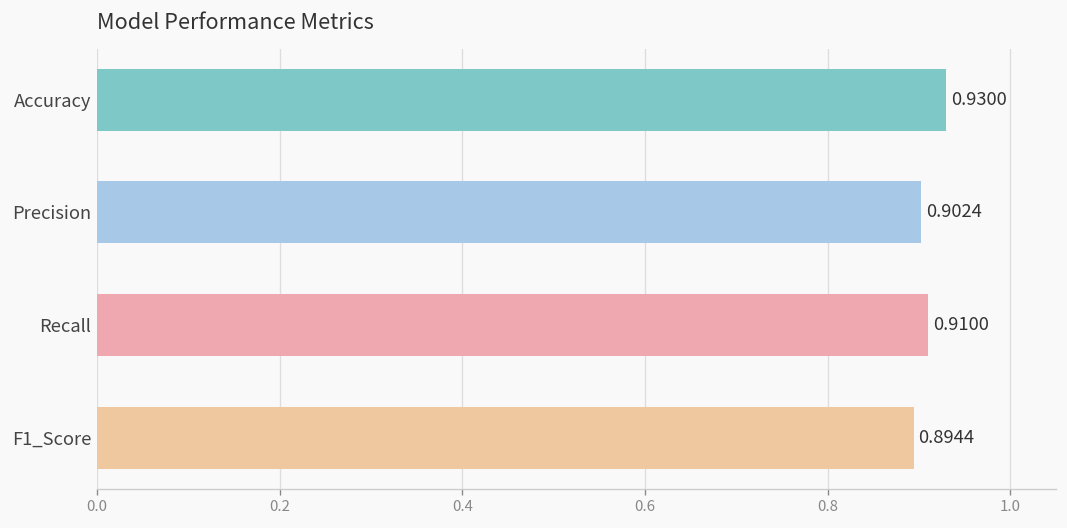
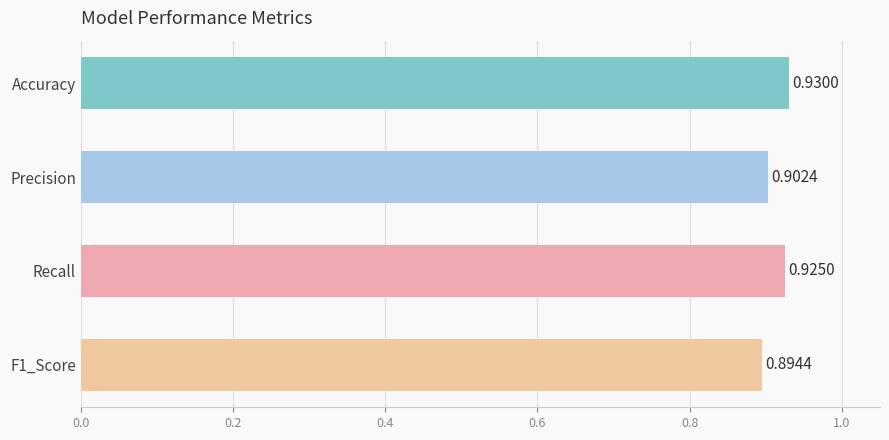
  {
    "Accuracy": 0.9300,
    "Precision": 0.9024,
-   "Recall": 0.9100,
+   "Recall": 0.9250,
    "F1_Score": 0.8944
  }
